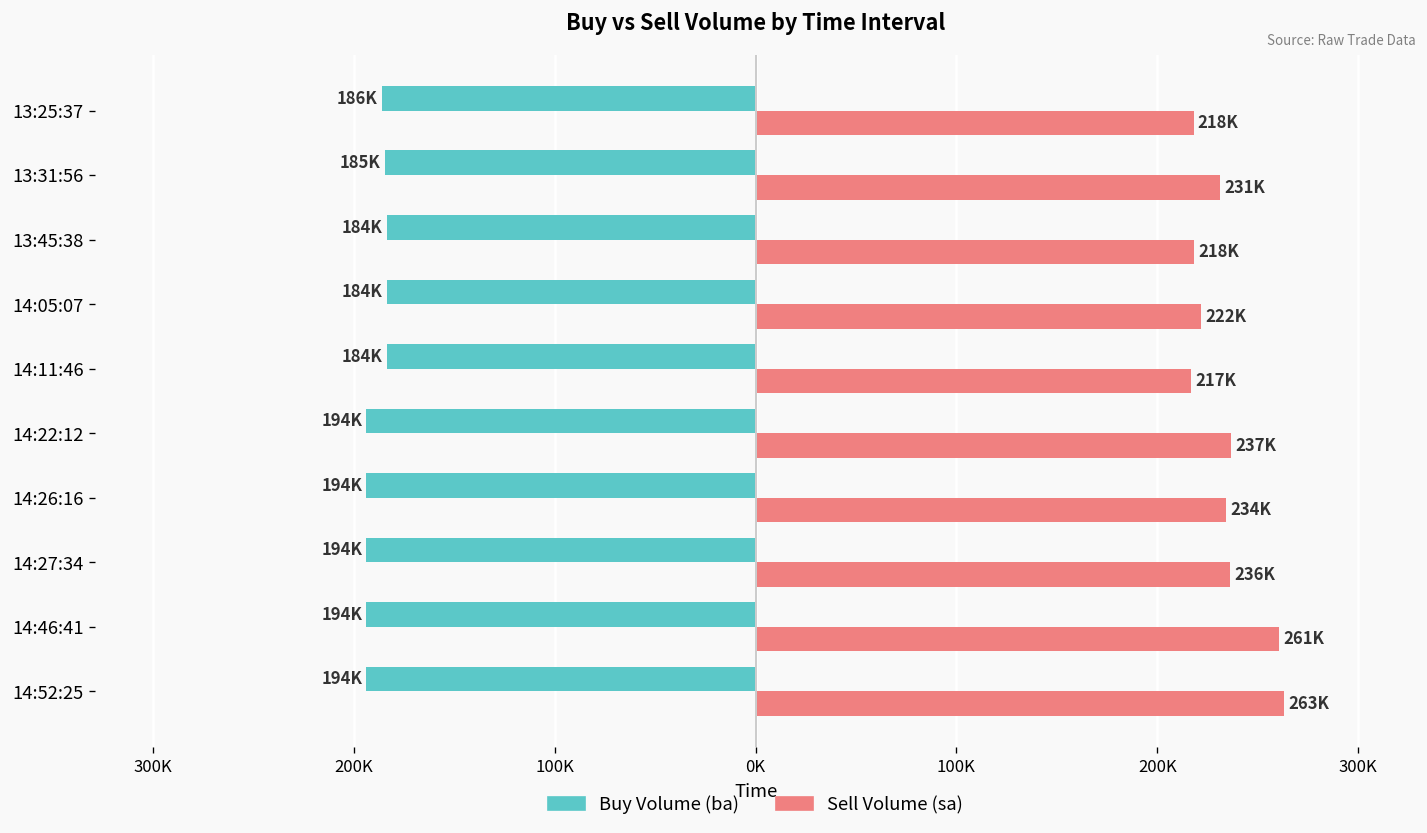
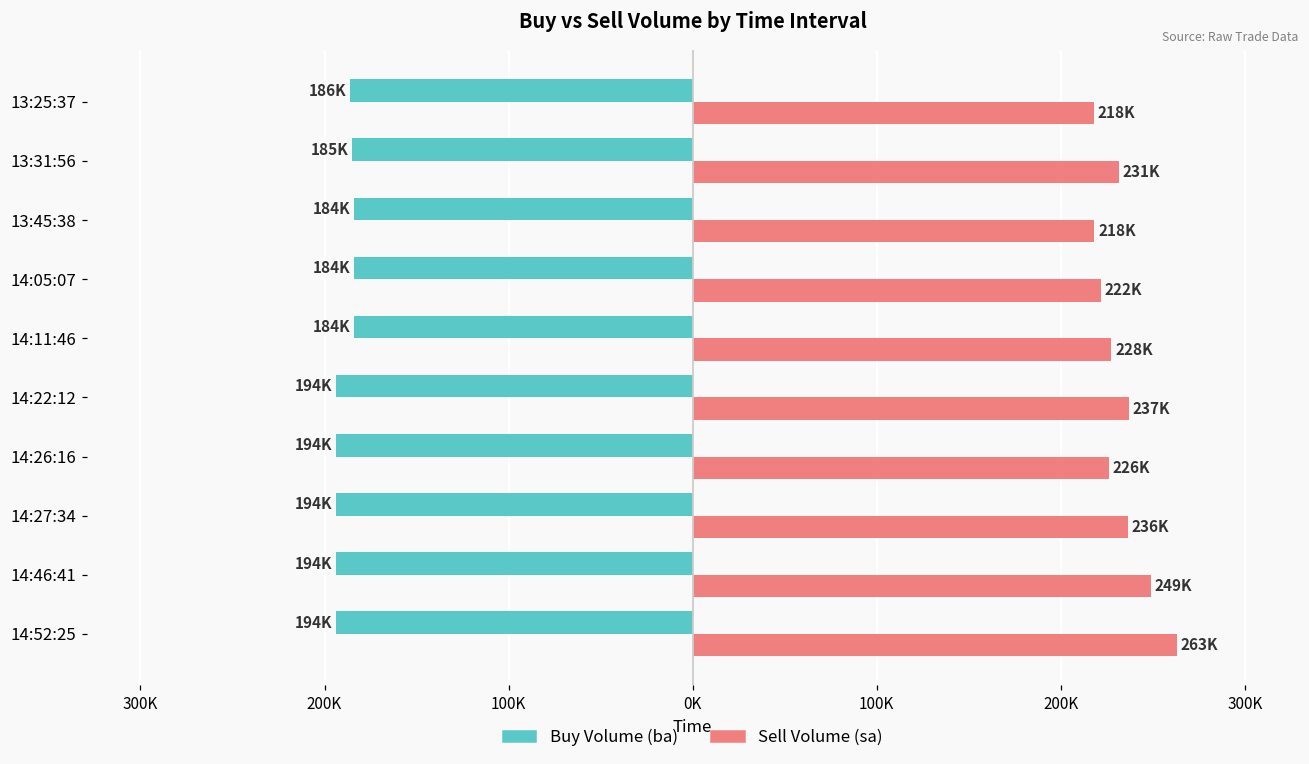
  {
    "Sell Volume (sa)": {
      "13:25:37": "218K",
      "13:31:56": "231K",
      "13:45:38": "218K",
      "14:05:07": "222K",
-     "14:11:46": "217K",
+     "14:11:46": "228K",
      "14:22:12": "237K",
-     "14:26:16": "234K",
+     "14:26:16": "226K",
      "14:27:34": "236K",
-     "14:46:41": "261K",
+     "14:46:41": "249K",
      "14:52:25": "263K"
    }
  }
